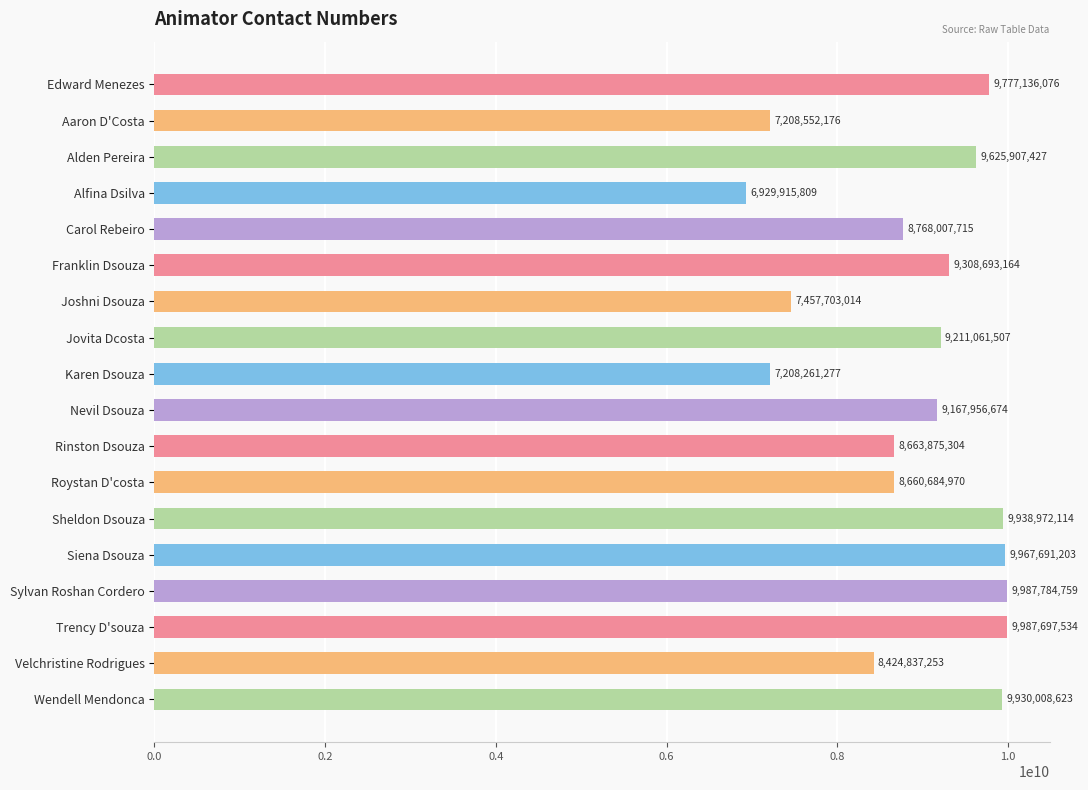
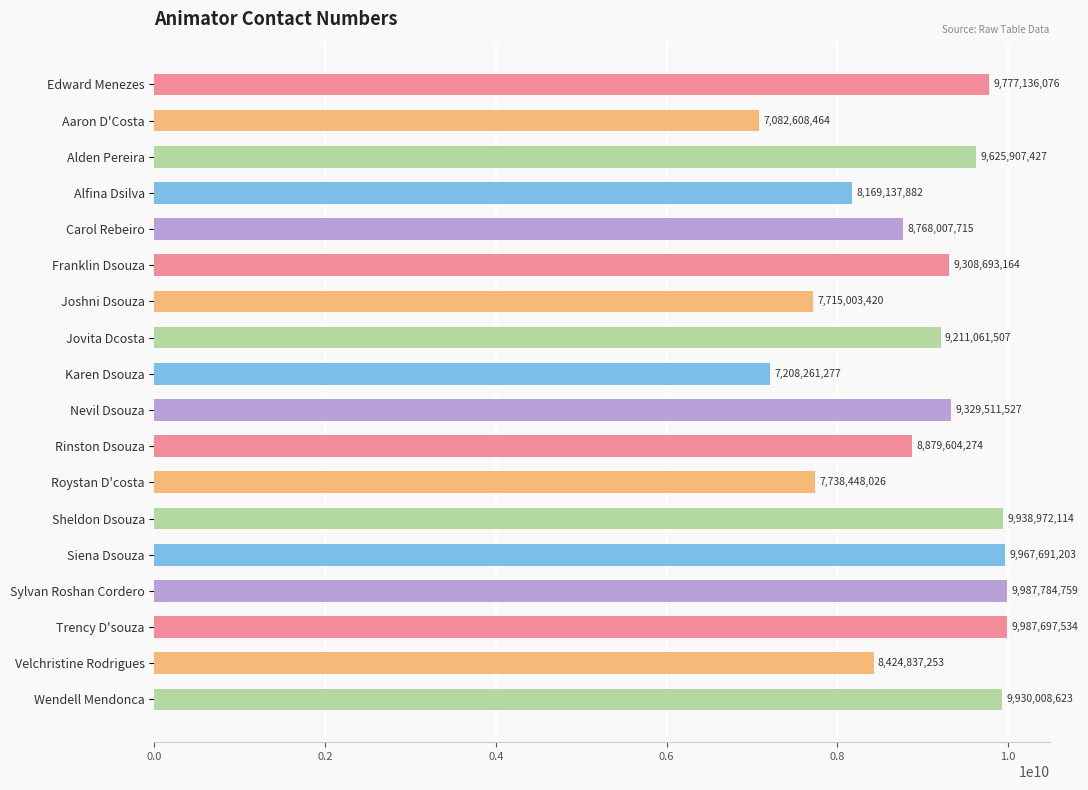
  {
    "Edward Menezes": "9,777,136,076",
-   "Aaron D'Costa": "7,208,552,176",
+   "Aaron D'Costa": "7,082,608,464",
    "Alden Pereira": "9,625,907,427",
-   "Alfina Dsilva": "6,929,915,809",
+   "Alfina Dsilva": "8,169,137,882",
    "Carol Rebeiro": "8,768,007,715",
    "Franklin Dsouza": "9,308,693,164",
-   "Joshni Dsouza": "7,457,703,014",
+   "Joshni Dsouza": "7,715,003,420",
    "Jovita Dcosta": "9,211,061,507",
    "Karen Dsouza": "7,208,261,277",
-   "Nevil Dsouza": "9,167,956,674",
-   "Rinston Dsouza": "8,663,875,304",
-   "Roystan D'costa": "8,660,684,970",
+   "Nevil Dsouza": "9,329,511,527",
+   "Rinston Dsouza": "8,879,604,274",
+   "Roystan D'costa": "7,738,448,026",
    "Sheldon Dsouza": "9,938,972,114",
    "Siena Dsouza": "9,967,691,203",
    "Sylvan Roshan Cordero": "9,987,784,759",
    "Trency D'souza": "9,987,697,534",
    "Velchristine Rodrigues": "8,424,837,253",
    "Wendell Mendonca": "9,930,008,623"
  }
